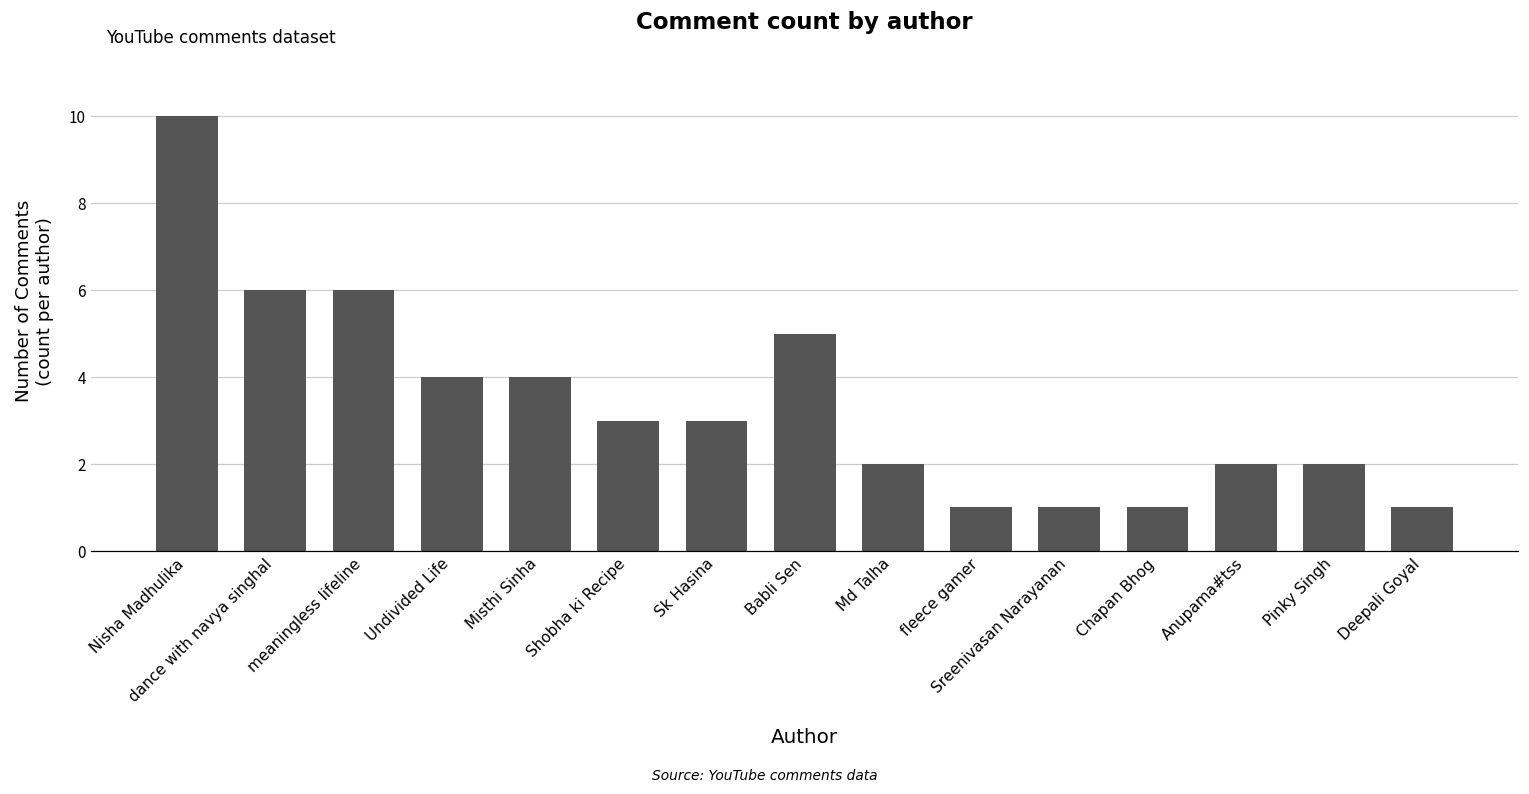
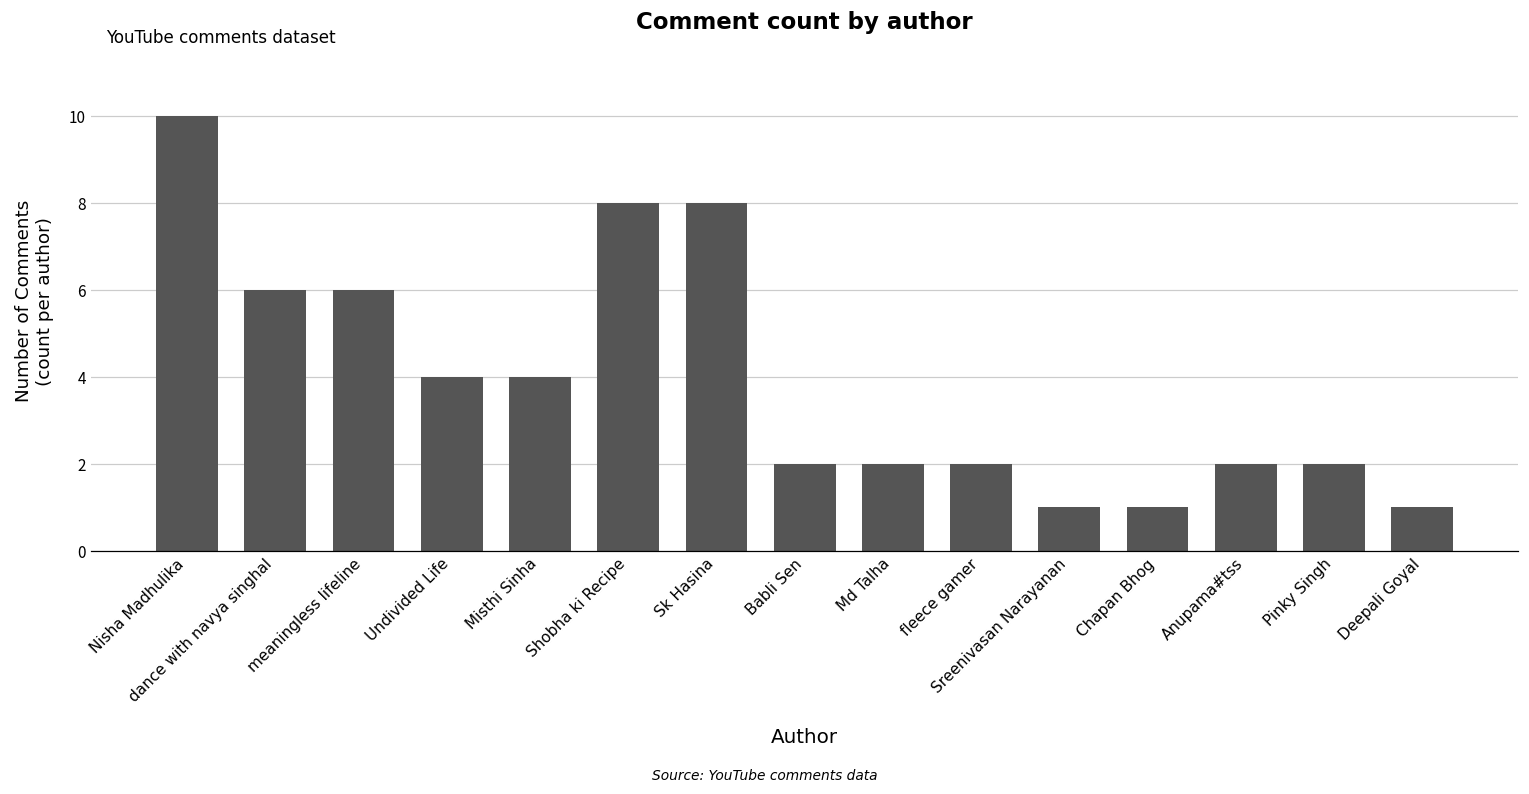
  {
    "Nisha Madhulika": 10,
    "dance with navya singhal": 6,
    "meaningless lifeline": 6,
    "Undivided Life": 4,
    "Misthi Sinha": 4,
-   "Shobha ki Recipe": 3,
-   "Sk Hasina": 3,
-   "Babli Sen": 5,
+   "Shobha ki Recipe": 8,
+   "Sk Hasina": 8,
+   "Babli Sen": 2,
    "Md Talha": 2,
-   "fleece gamer": 1,
+   "fleece gamer": 2,
    "Sreenivasan Narayanan": 1,
    "Chapan Bhog": 1,
    "Anupama#tss": 2,
    "Pinky Singh": 2,
    "Deepali Goyal": 1
  }
